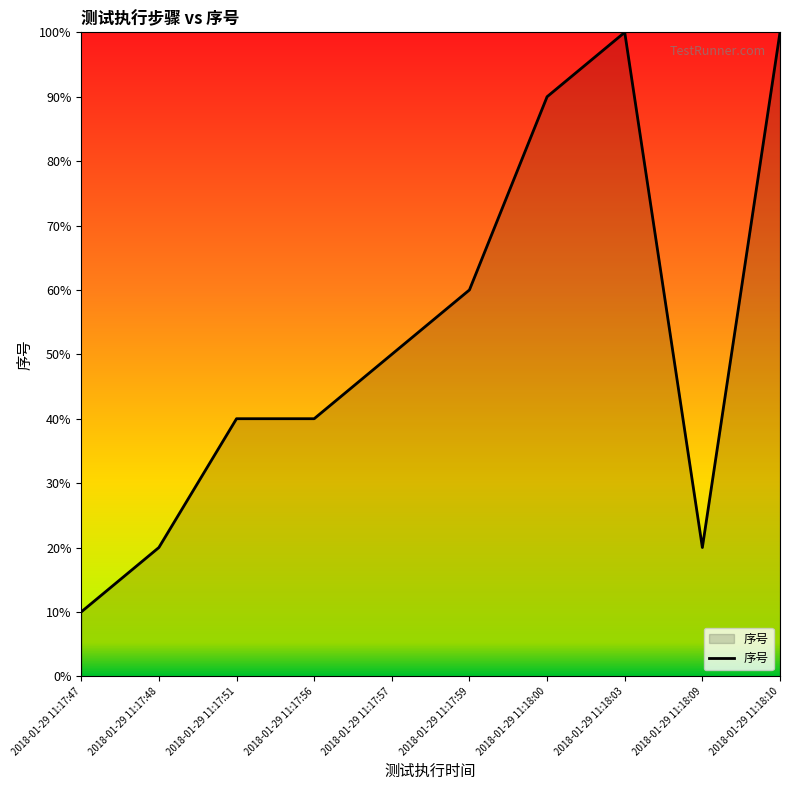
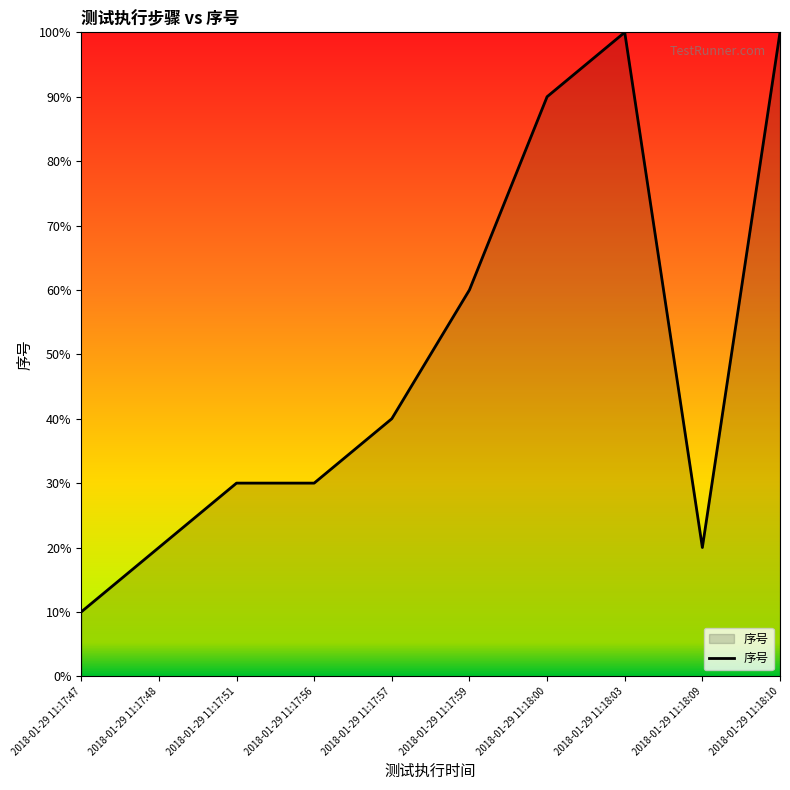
  {
    "2018-01-29 11:17:47": "10%",
    "2018-01-29 11:17:48": "20%",
-   "2018-01-29 11:17:51": "40%",
-   "2018-01-29 11:17:56": "40%",
-   "2018-01-29 11:17:57": "50%",
+   "2018-01-29 11:17:51": "30%",
+   "2018-01-29 11:17:56": "30%",
+   "2018-01-29 11:17:57": "40%",
    "2018-01-29 11:17:59": "60%",
    "2018-01-29 11:18:00": "90%",
    "2018-01-29 11:18:03": "100%",
    "2018-01-29 11:18:09": "20%",
    "2018-01-29 11:18:10": "100%"
  }
